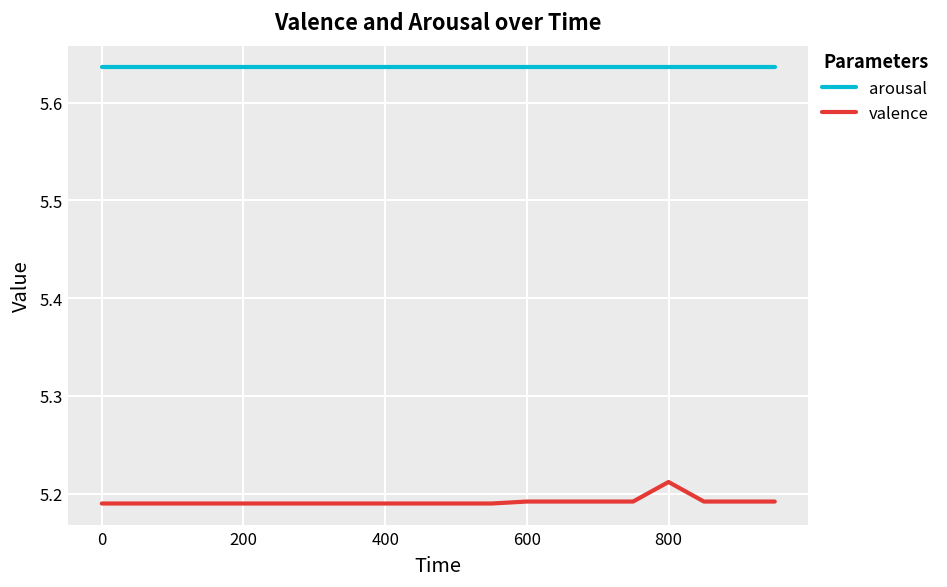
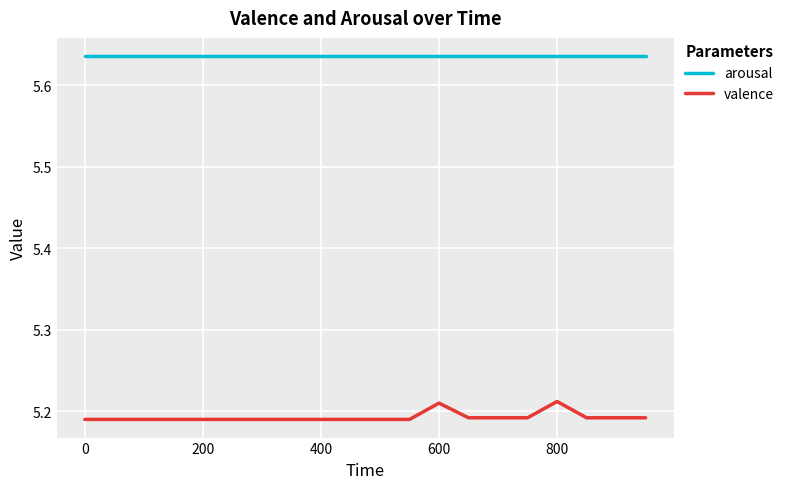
  {
    "arousal": {
      "0": 5.64,
      "200": 5.64,
      "400": 5.64,
      "600": 5.64,
      "800": 5.64
    },
    "valence": {
      "0": 5.19,
      "200": 5.19,
      "400": 5.19,
-     "600": 5.19,
+     "600": 5.21,
      "800": 5.21
    }
  }
